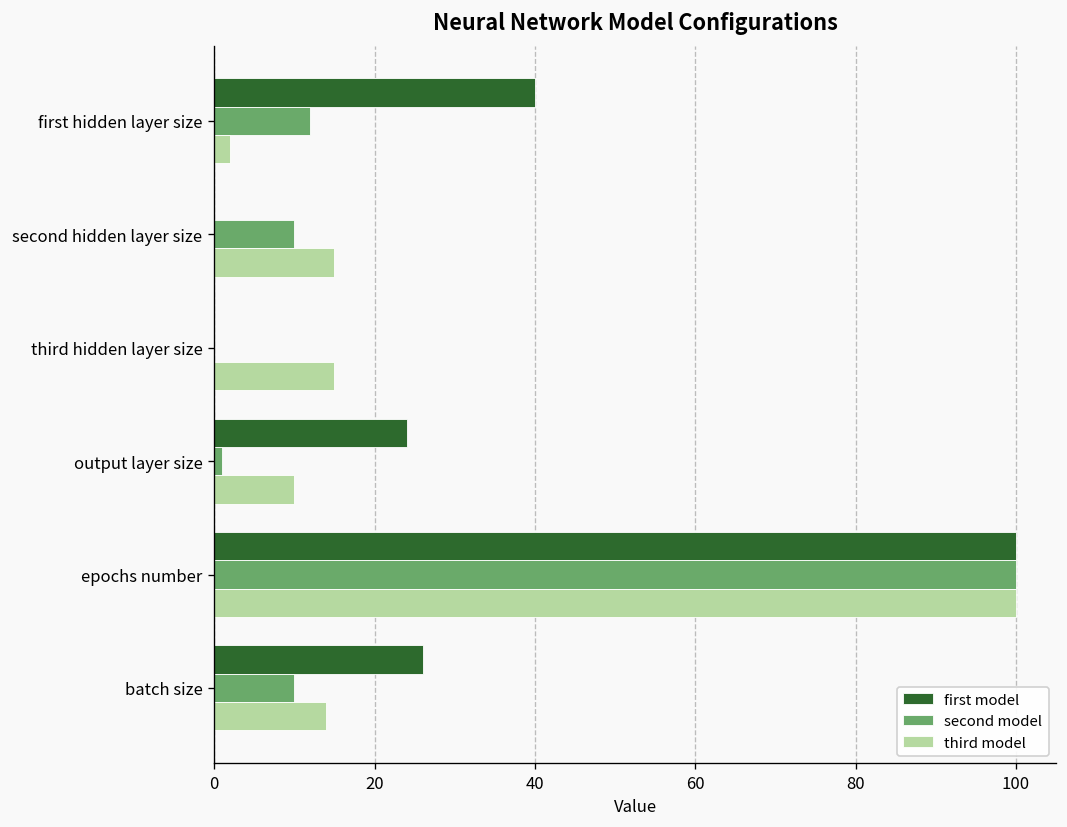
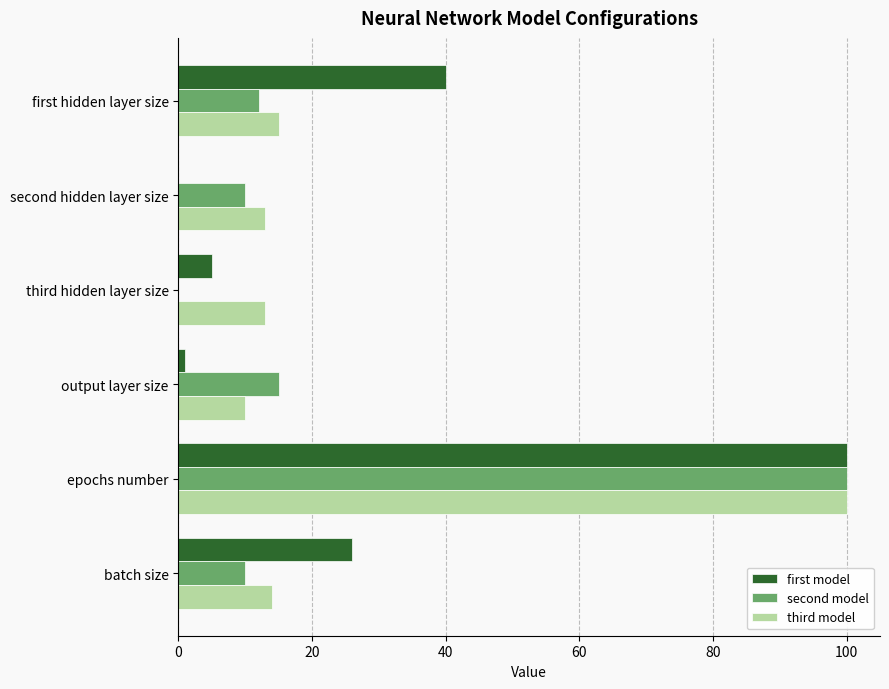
  {
    "first model": {
      "first hidden layer size": 40,
      "second hidden layer size": 0,
-     "third hidden layer size": 0,
-     "output layer size": 24,
+     "third hidden layer size": 5,
+     "output layer size": 1,
      "epochs number": 100,
      "batch size": 26
    },
    "second model": {
      "first hidden layer size": 12,
      "second hidden layer size": 10,
      "third hidden layer size": 0,
-     "output layer size": 1,
+     "output layer size": 15,
      "epochs number": 100,
      "batch size": 10
    },
    "third model": {
-     "first hidden layer size": 2,
-     "second hidden layer size": 15,
-     "third hidden layer size": 15,
+     "first hidden layer size": 15,
+     "second hidden layer size": 13,
+     "third hidden layer size": 13,
      "output layer size": 10,
      "epochs number": 100,
      "batch size": 14
    }
  }
